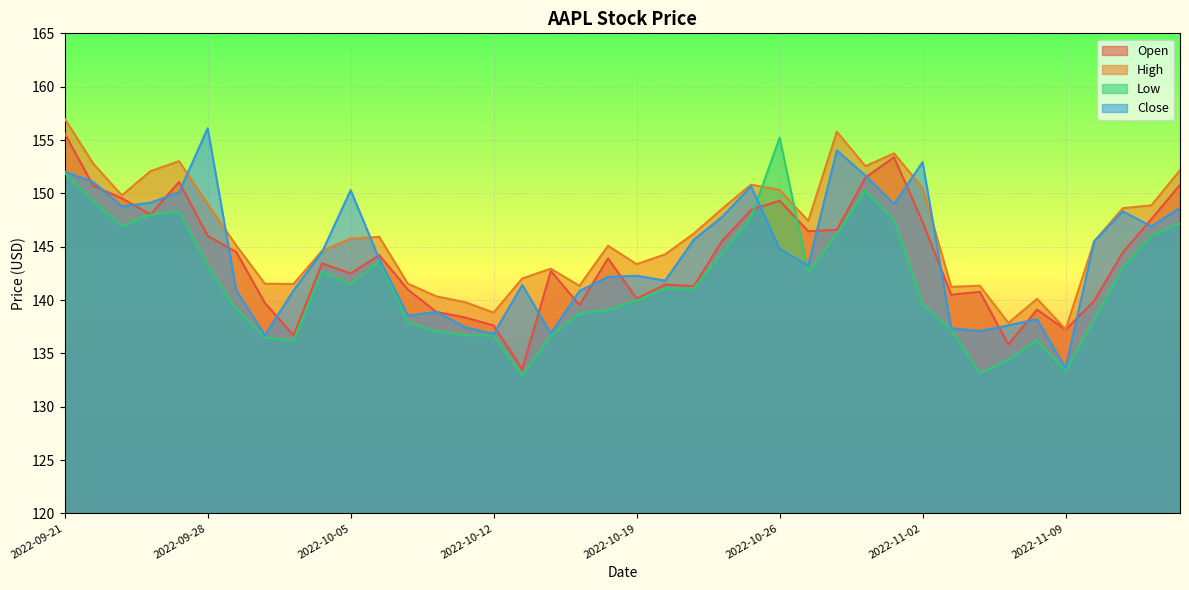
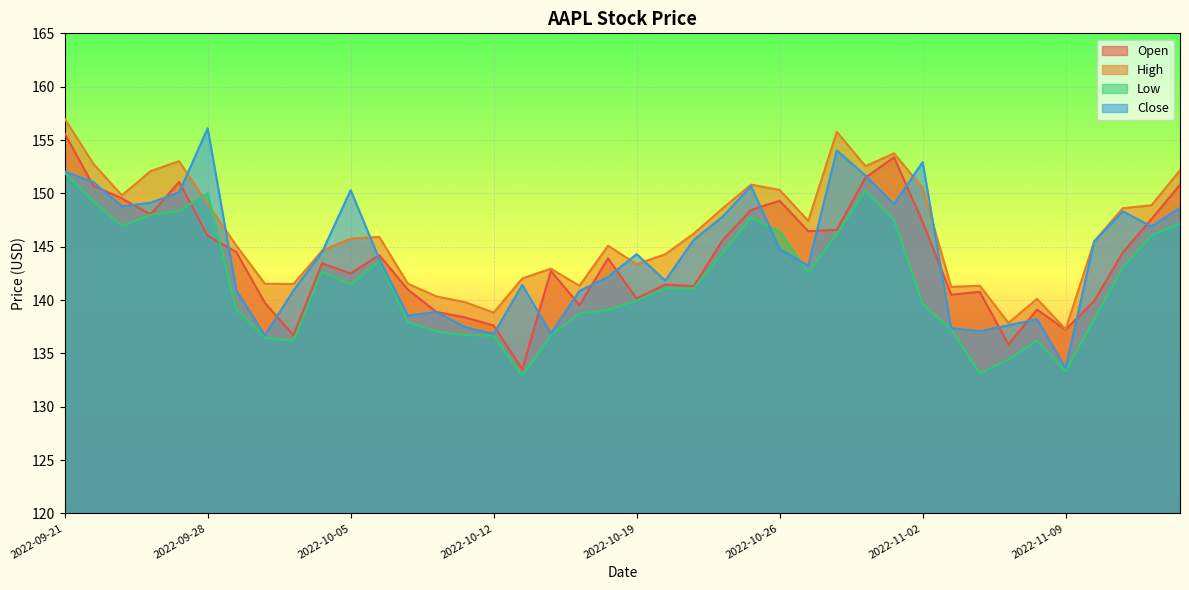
  {
    "Low": {
-     "2022-09-28": 143.3,
+     "2022-09-28": 150.0,
      "2022-10-05": 141.4,
-     "2022-10-26": 155.2,
+     "2022-10-26": 146.4,
      "2022-11-02": 139.6,
      "2022-11-09": 133.3
    },
    "Close": {
      "2022-09-28": 156.1,
      "2022-10-05": 150.3,
-     "2022-10-19": 142.3,
+     "2022-10-19": 144.3,
      "2022-10-26": 144.8,
      "2022-11-02": 152.9,
      "2022-11-09": 133.6
    }
  }
